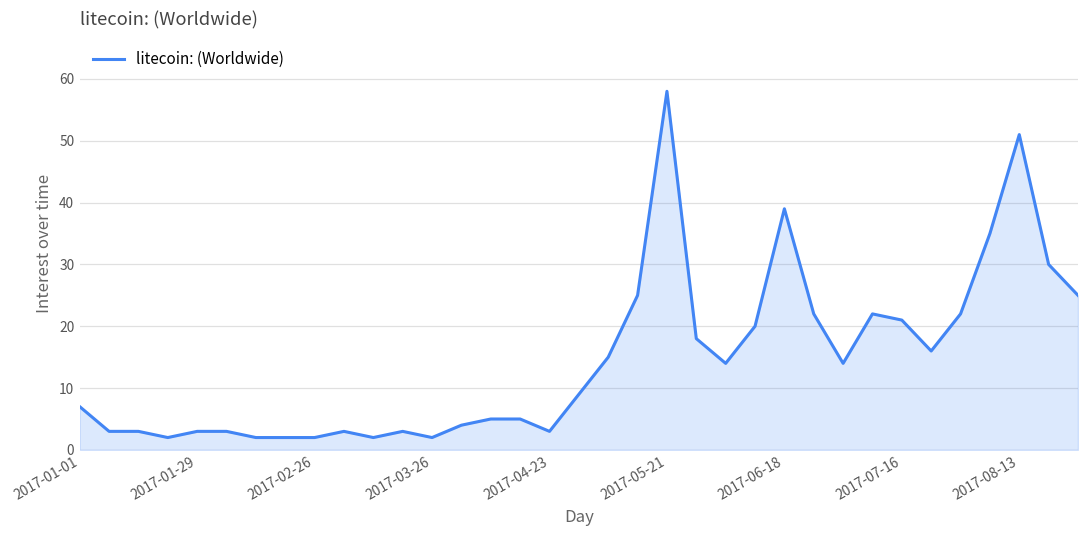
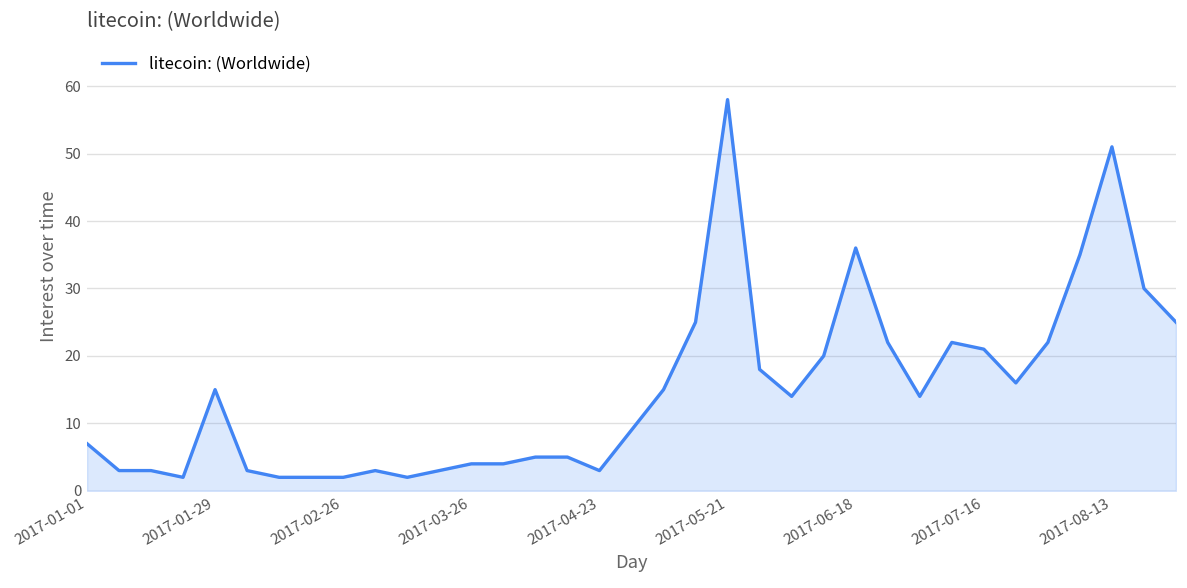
  {
    "2017-01-01": 7,
-   "2017-01-29": 3,
+   "2017-01-29": 15,
    "2017-02-26": 2,
-   "2017-03-26": 2,
+   "2017-03-26": 4,
    "2017-04-23": 3,
    "2017-05-21": 58,
-   "2017-06-18": 39,
+   "2017-06-18": 36,
    "2017-07-16": 21,
    "2017-08-13": 51
  }
